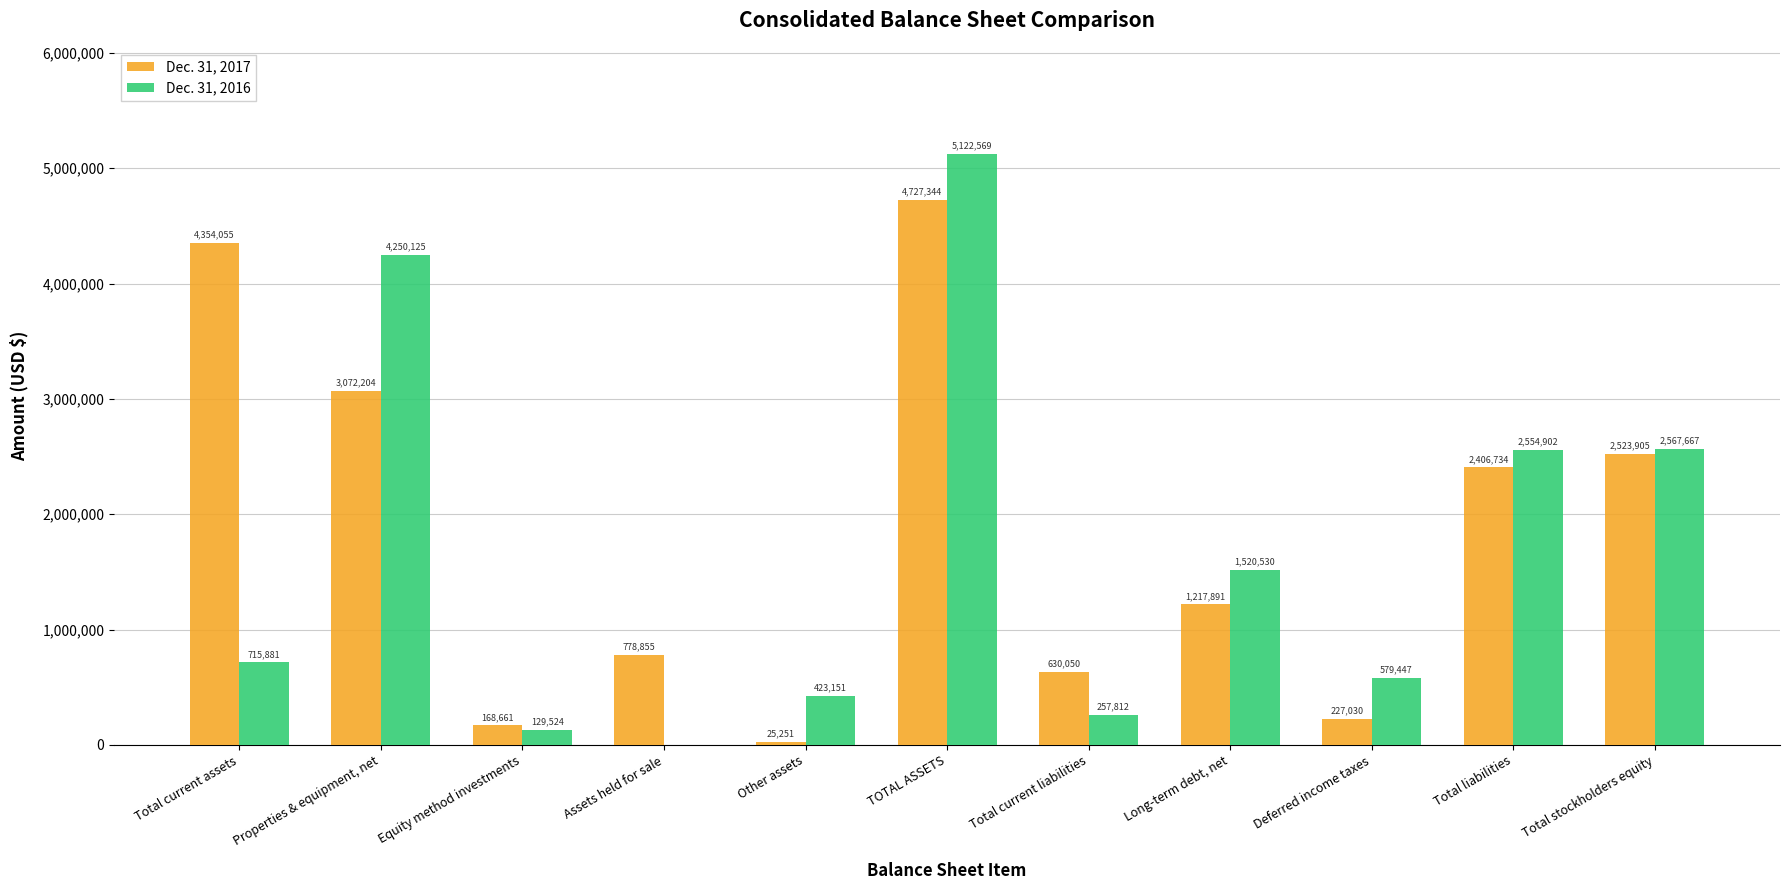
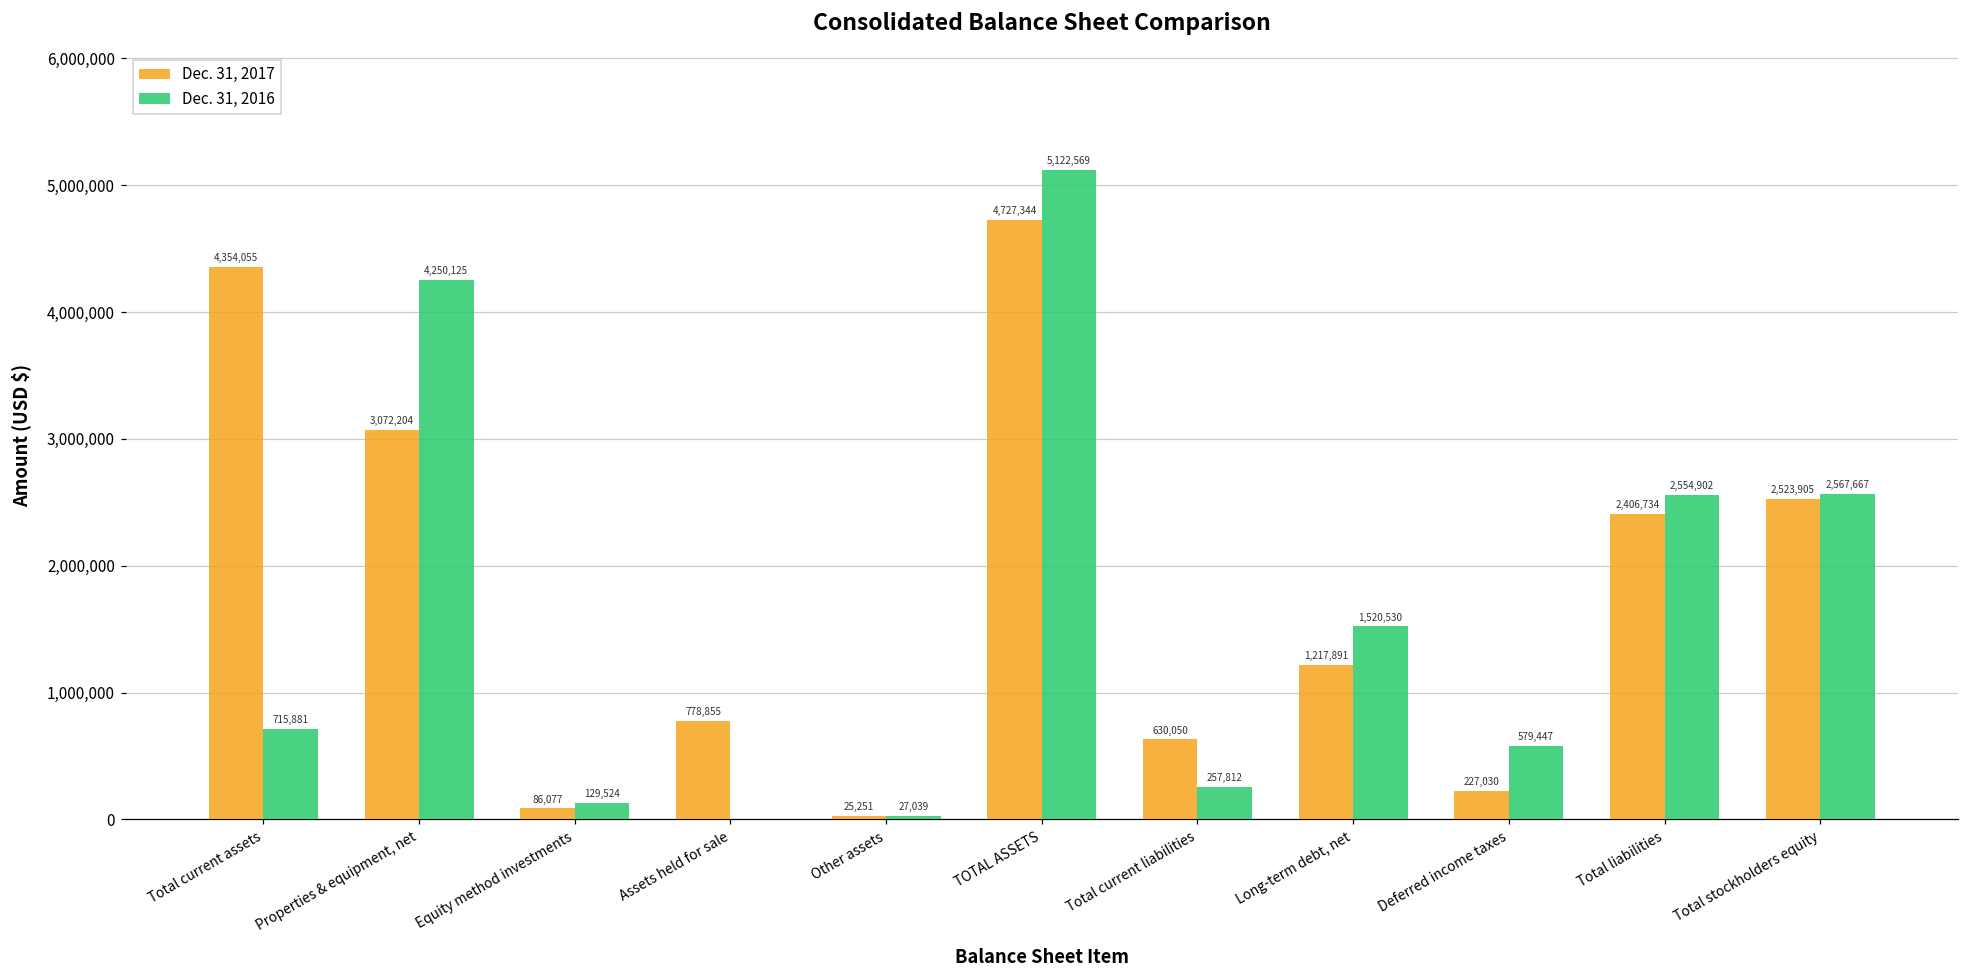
  {
    "Dec. 31, 2017": {
      "Total current assets": "4,354,055",
      "Properties & equipment, net": "3,072,204",
-     "Equity method investments": "168,661",
+     "Equity method investments": "86,077",
      "Assets held for sale": "778,855",
      "Other assets": "25,251",
      "TOTAL ASSETS": "4,727,344",
      "Total current liabilities": "630,050",
      "Long-term debt, net": "1,217,891",
      "Deferred income taxes": "227,030",
      "Total liabilities": "2,406,734",
      "Total stockholders equity": "2,523,905"
    },
    "Dec. 31, 2016": {
      "Total current assets": "715,881",
      "Properties & equipment, net": "4,250,125",
      "Equity method investments": "129,524",
-     "Other assets": "423,151",
+     "Other assets": "27,039",
      "TOTAL ASSETS": "5,122,569",
      "Total current liabilities": "257,812",
      "Long-term debt, net": "1,520,530",
      "Deferred income taxes": "579,447",
      "Total liabilities": "2,554,902",
      "Total stockholders equity": "2,567,667"
    }
  }
